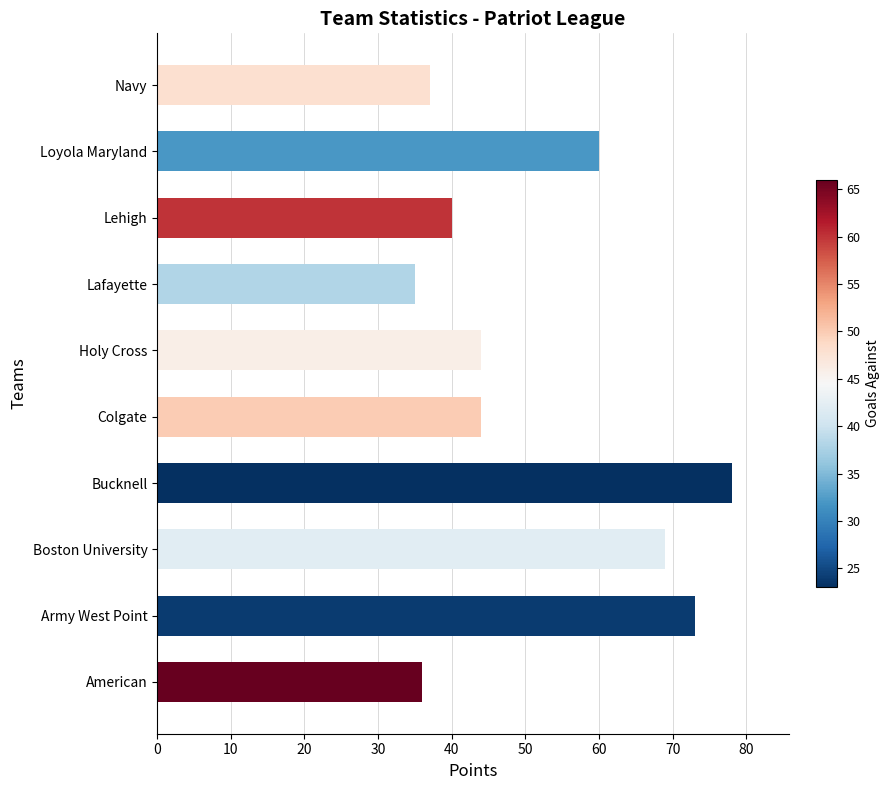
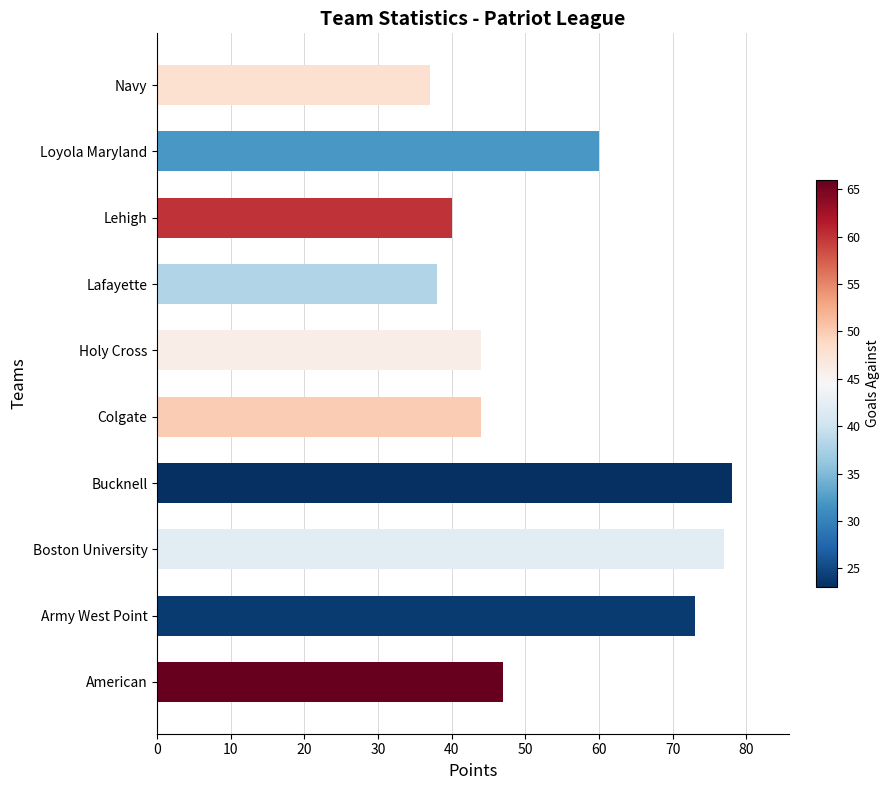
  {
    "Navy": 37,
    "Loyola Maryland": 60,
    "Lehigh": 40,
-   "Lafayette": 35,
+   "Lafayette": 38,
    "Holy Cross": 44,
    "Colgate": 44,
    "Bucknell": 78,
-   "Boston University": 69,
+   "Boston University": 77,
    "Army West Point": 73,
-   "American": 36
+   "American": 47
  }
